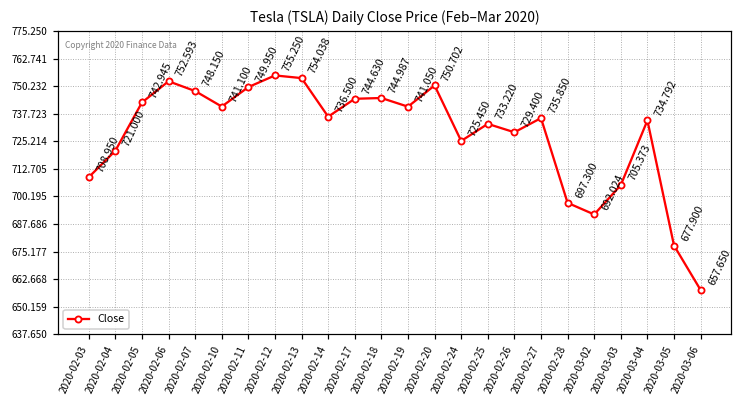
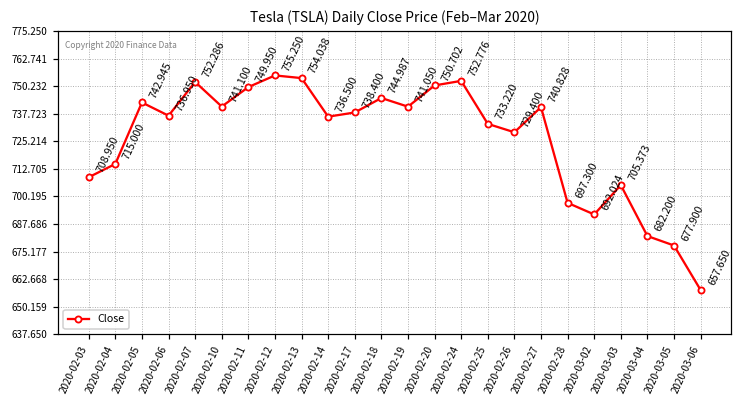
  {
-   "2020-02-04": 721.000,
-   "2020-02-06": 752.593,
-   "2020-02-07": 748.150,
+   "2020-02-04": 715.000,
+   "2020-02-06": 736.950,
+   "2020-02-07": 752.286,
    "2020-02-12": 755.250,
    "2020-02-13": 754.038,
-   "2020-02-17": 744.630,
+   "2020-02-17": 738.400,
    "2020-02-18": 744.987,
    "2020-02-20": 750.702,
-   "2020-02-24": 725.450,
+   "2020-02-24": 752.776,
    "2020-02-25": 733.220,
-   "2020-02-27": 735.850,
+   "2020-02-27": 740.828,
    "2020-02-28": 697.300,
    "2020-03-03": 705.373,
-   "2020-03-04": 734.792,
+   "2020-03-04": 682.200,
    "2020-03-05": 677.900,
    "2020-03-06": 657.650
  }
